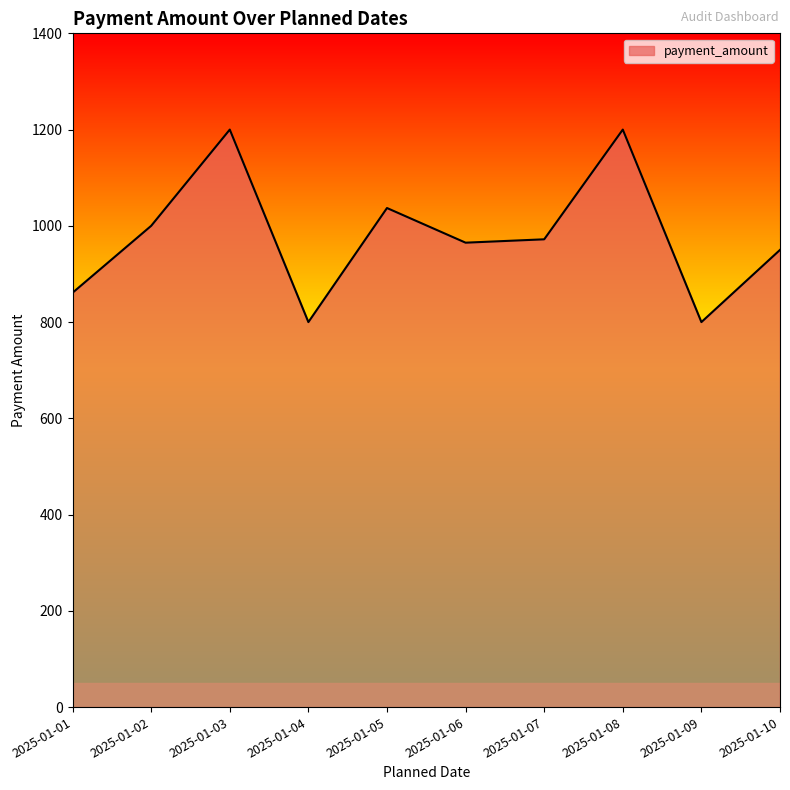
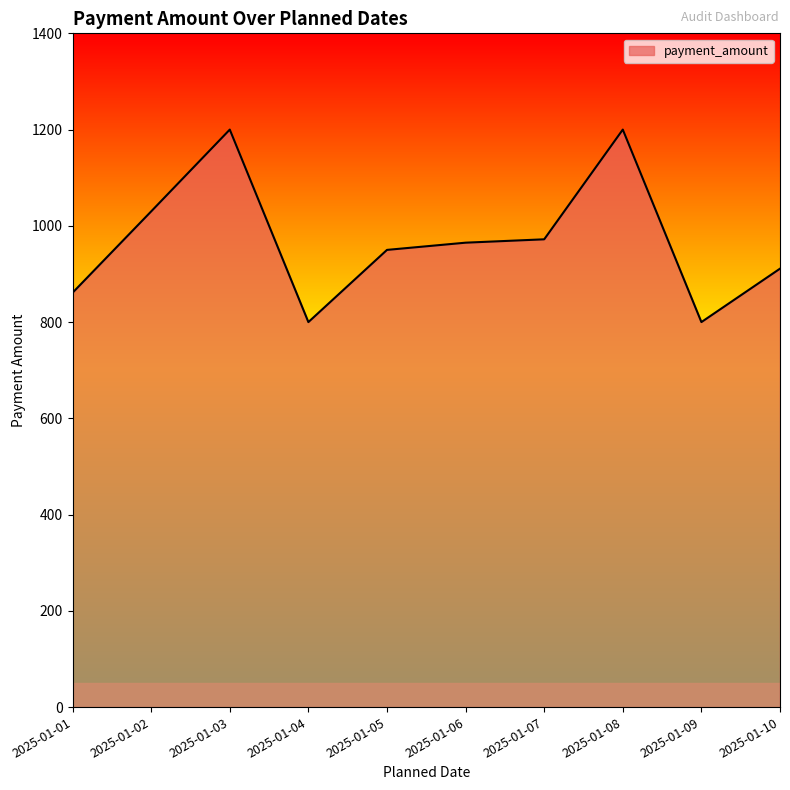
  {
    "2025-01-01": 860,
-   "2025-01-02": 1000,
+   "2025-01-02": 1030,
    "2025-01-03": 1200,
    "2025-01-04": 800,
-   "2025-01-05": 1040,
+   "2025-01-05": 950,
    "2025-01-06": 970,
    "2025-01-07": 970,
    "2025-01-08": 1200,
    "2025-01-09": 800,
-   "2025-01-10": 950
+   "2025-01-10": 910
  }
